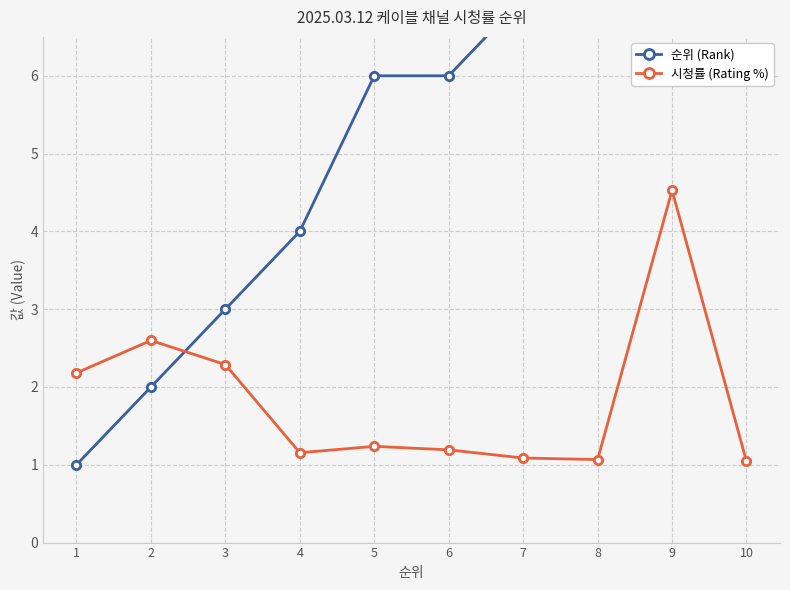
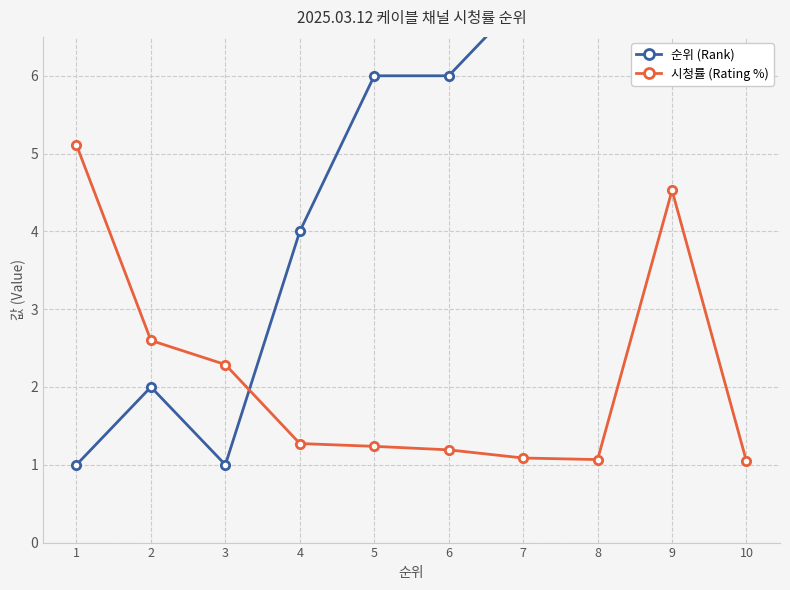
  {
    "순위 (Rank)": {
      "1": 1,
      "2": 2,
-     "3": 3,
+     "3": 1,
      "4": 4,
      "5": 6,
      "6": 6
    },
    "시청률 (Rating %)": {
-     "1": 2.2,
+     "1": 5.1,
      "2": 2.6,
      "3": 2.3,
-     "4": 1.2,
+     "4": 1.3,
      "5": 1.2,
      "6": 1.2,
      "7": 1.1,
      "8": 1.1,
      "9": 4.5,
      "10": 1.0
    }
  }
